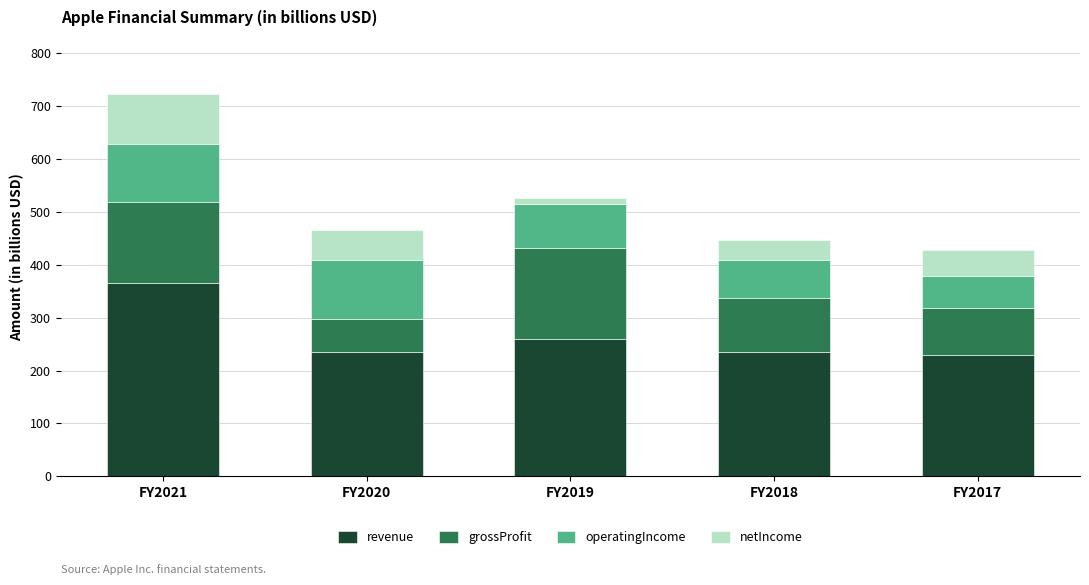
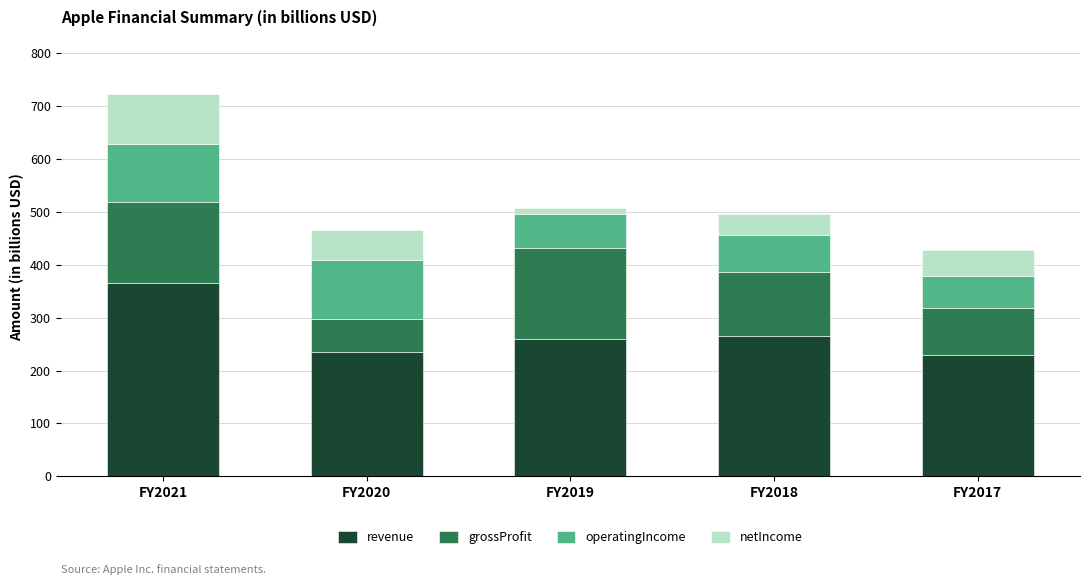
  {
    "revenue": {
      "FY2021": 370,
      "FY2020": 240,
      "FY2019": 260,
-     "FY2018": 240,
+     "FY2018": 270,
      "FY2017": 230
    },
    "grossProfit": {
      "FY2021": 150,
      "FY2020": 60,
      "FY2019": 170,
-     "FY2018": 100,
+     "FY2018": 120,
      "FY2017": 90
    },
    "operatingIncome": {
      "FY2021": 110,
      "FY2020": 110,
-     "FY2019": 80,
+     "FY2019": 60,
      "FY2018": 70,
      "FY2017": 60
    },
    "netIncome": {
      "FY2021": 90,
      "FY2020": 60,
      "FY2019": 10,
      "FY2018": 40,
      "FY2017": 50
    }
  }
